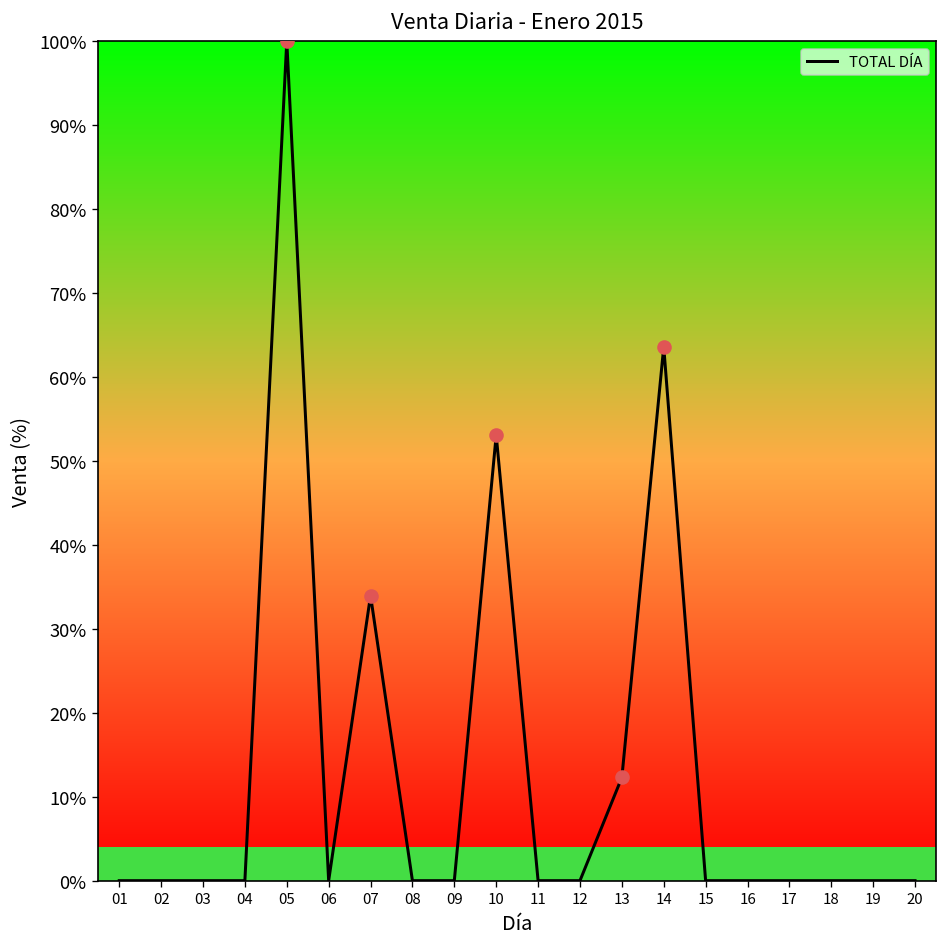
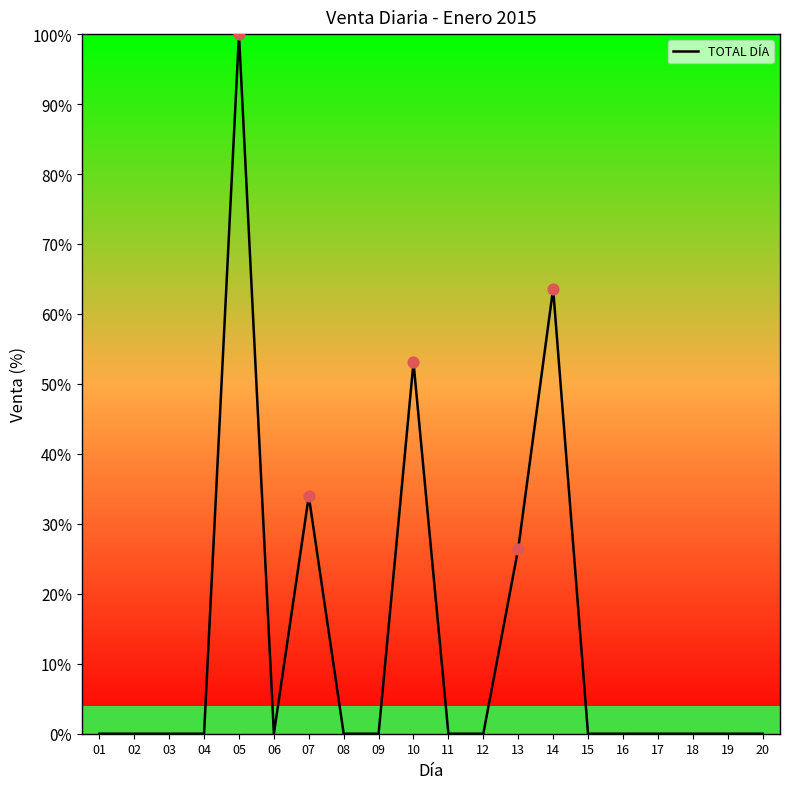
  {
    "TOTAL DÍA": {
      "01": "0%",
      "02": "0%",
      "03": "0%",
      "04": "0%",
      "06": "0%",
      "08": "0%",
      "09": "0%",
      "11": "0%",
      "12": "0%",
-     "13": "12%",
+     "13": "26%",
      "15": "0%",
      "16": "0%",
      "17": "0%",
      "18": "0%",
      "19": "0%",
      "20": "0%"
    }
  }
